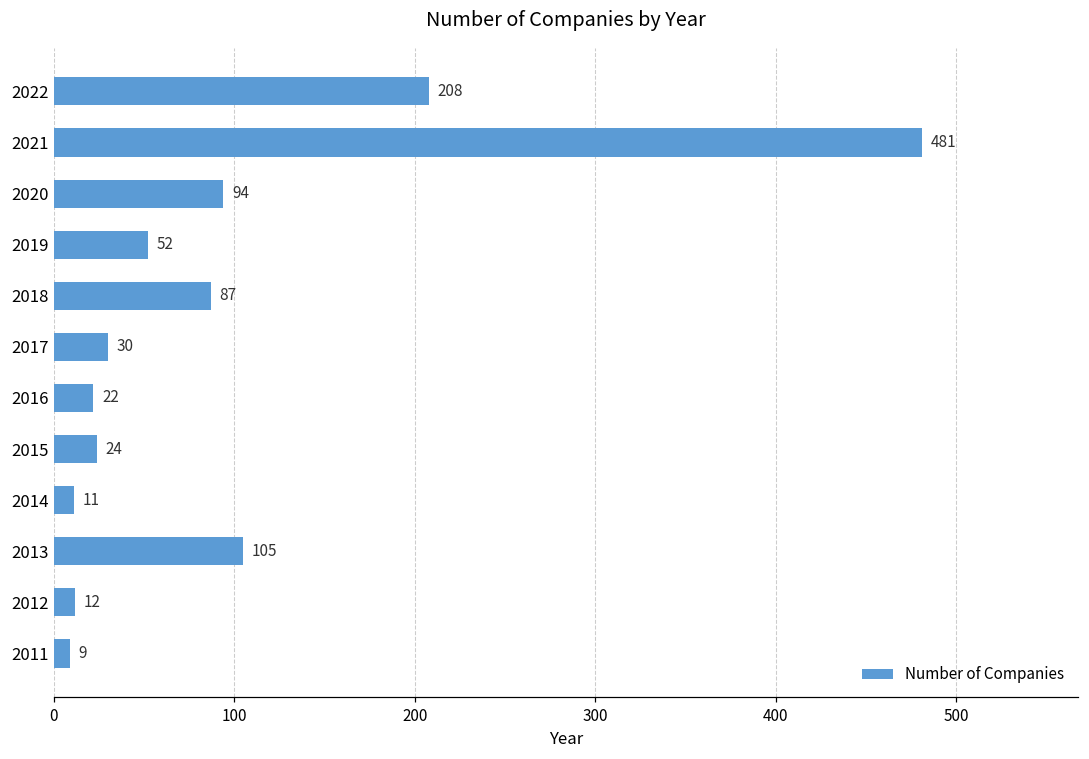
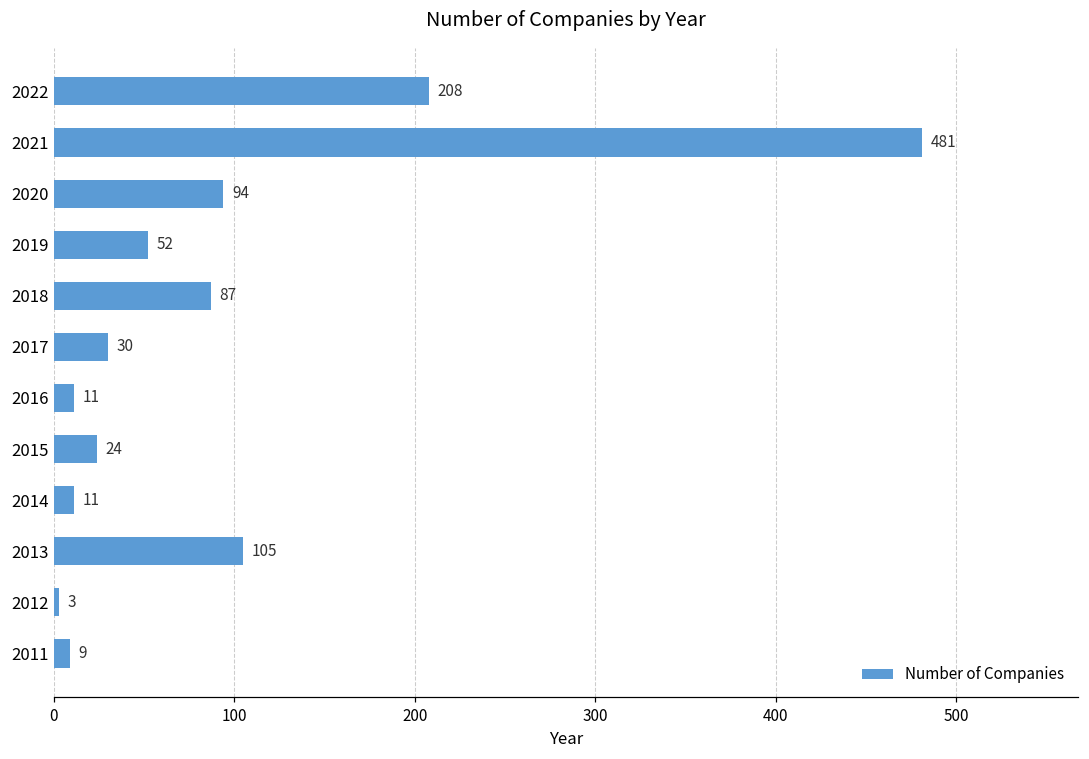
  {
    "2022": 208,
    "2021": 481,
    "2020": 94,
    "2019": 52,
    "2018": 87,
    "2017": 30,
-   "2016": 22,
+   "2016": 11,
    "2015": 24,
    "2014": 11,
    "2013": 105,
-   "2012": 12,
+   "2012": 3,
    "2011": 9
  }
